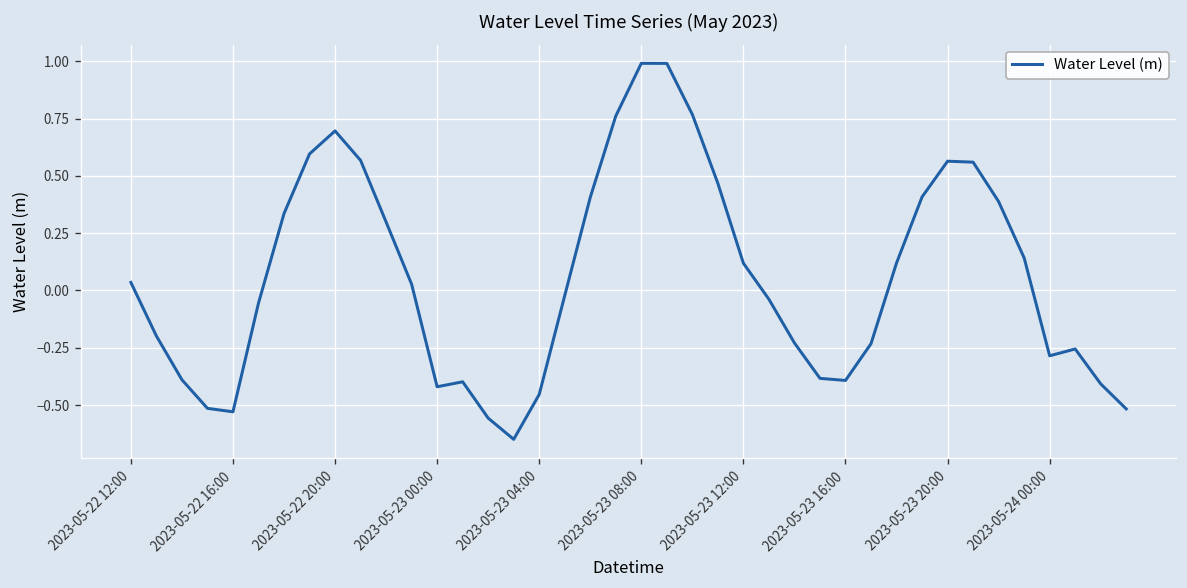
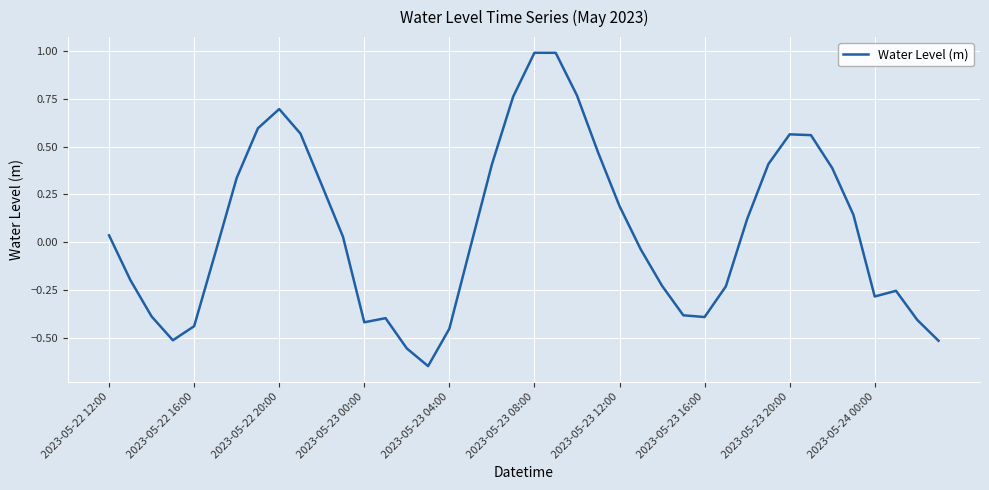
  {
    "2023-05-22 12:00": 0.03,
-   "2023-05-22 16:00": -0.53,
+   "2023-05-22 16:00": -0.44,
    "2023-05-22 20:00": 0.70,
    "2023-05-23 00:00": -0.42,
    "2023-05-23 04:00": -0.45,
    "2023-05-23 08:00": 0.99,
-   "2023-05-23 12:00": 0.12,
+   "2023-05-23 12:00": 0.19,
    "2023-05-23 16:00": -0.39,
    "2023-05-23 20:00": 0.56,
    "2023-05-24 00:00": -0.29
  }
